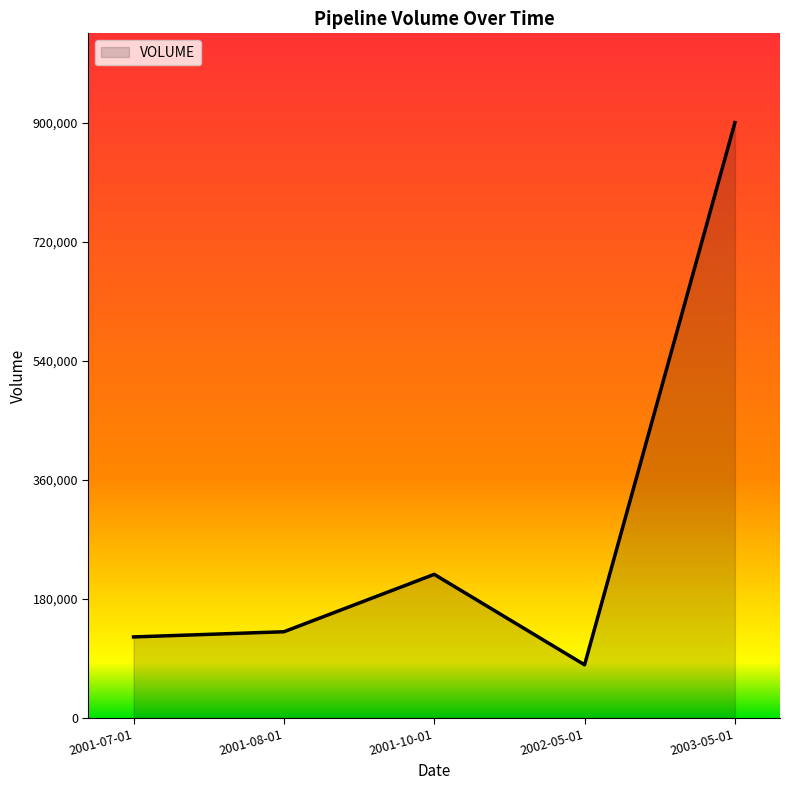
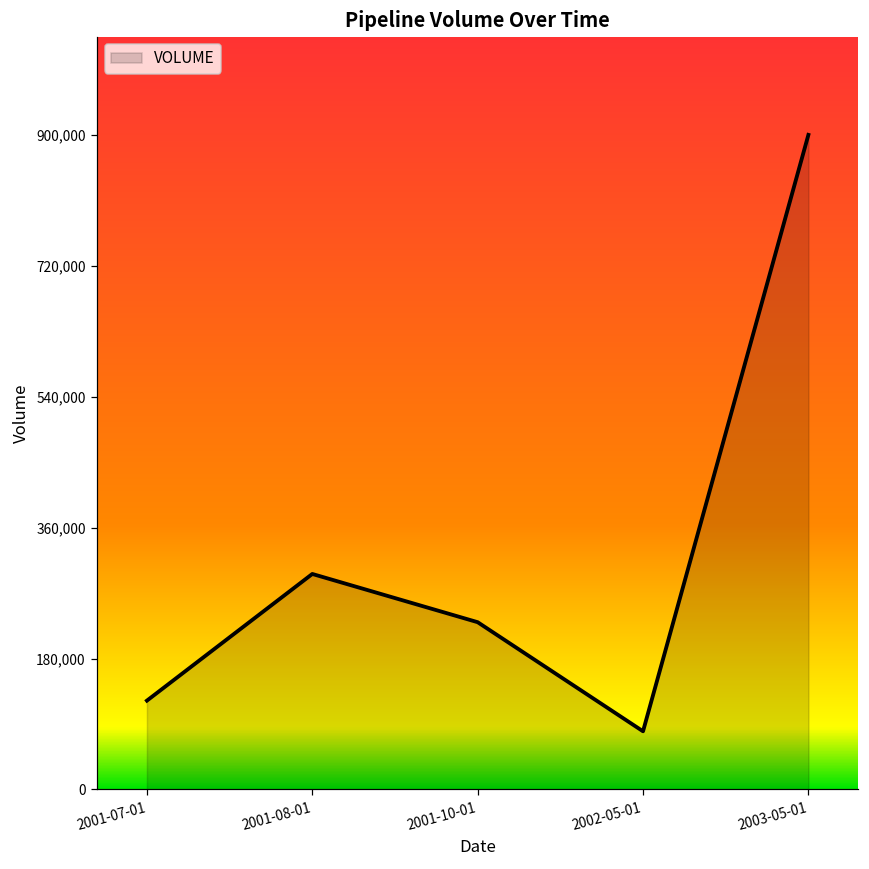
  {
    "2001-07-01": "120,000",
-   "2001-08-01": "130,000",
-   "2001-10-01": "220,000",
+   "2001-08-01": "300,000",
+   "2001-10-01": "230,000",
    "2002-05-01": "80,000",
    "2003-05-01": "900,000"
  }
